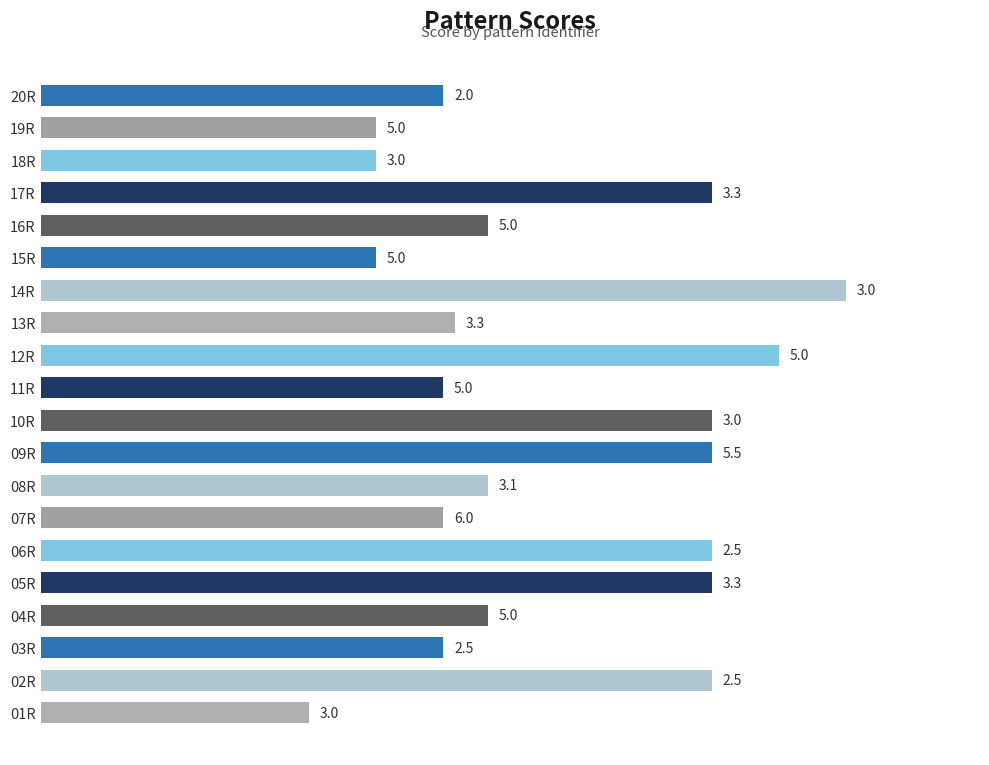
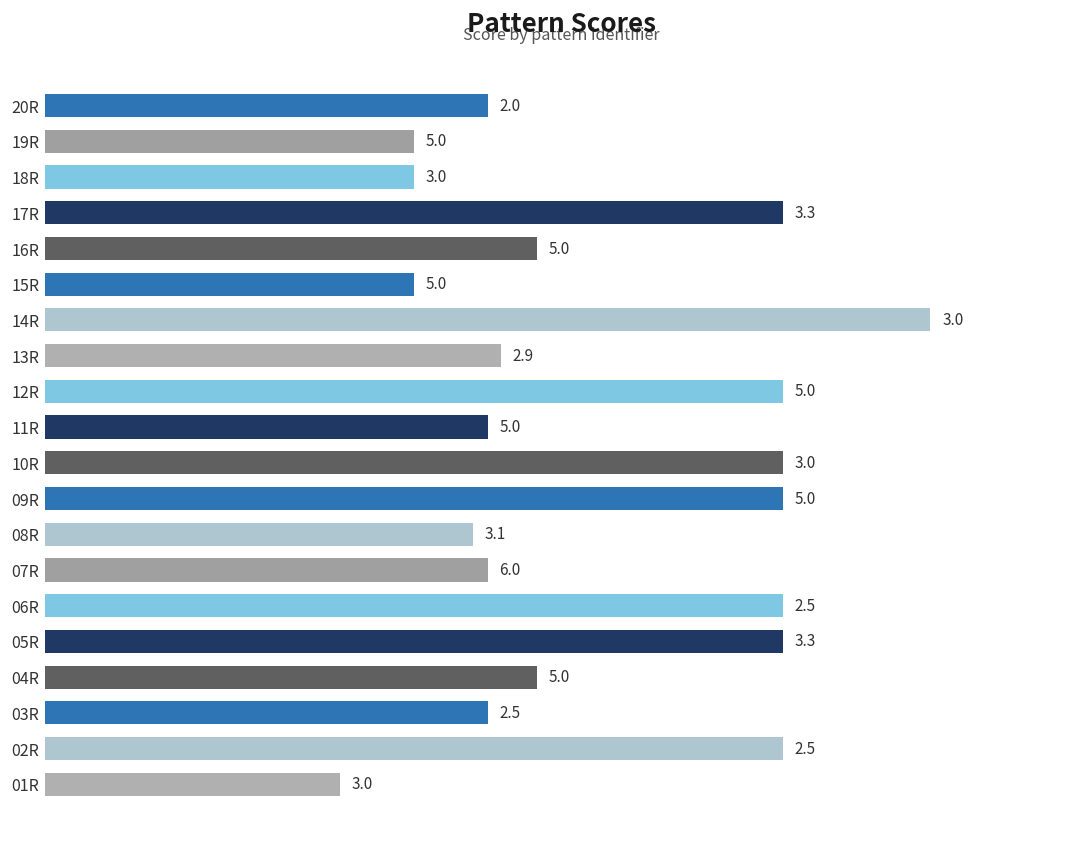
  {
-   "12R": 5.5,
+   "12R": 5.0,
    "09R": 5.0,
-   "08R": 3.3
+   "08R": 2.9
  }
